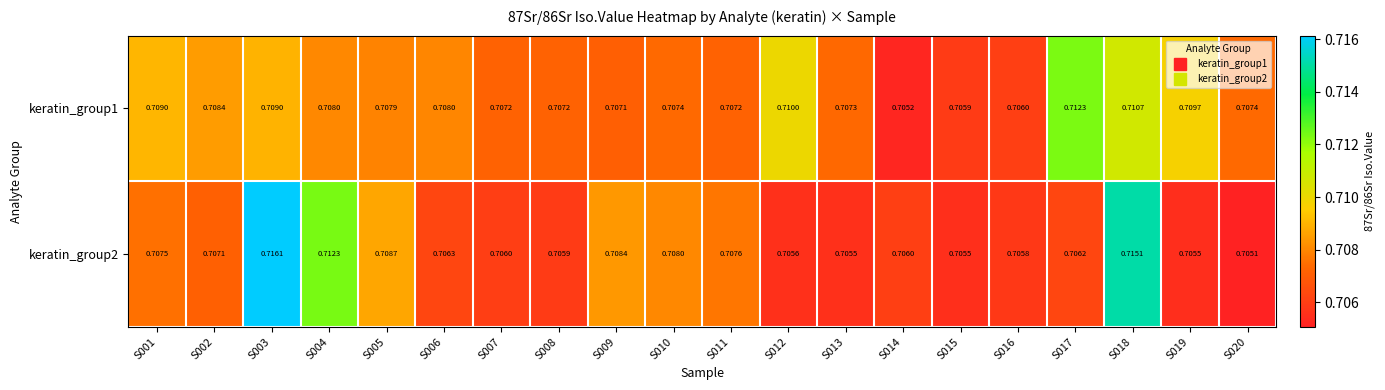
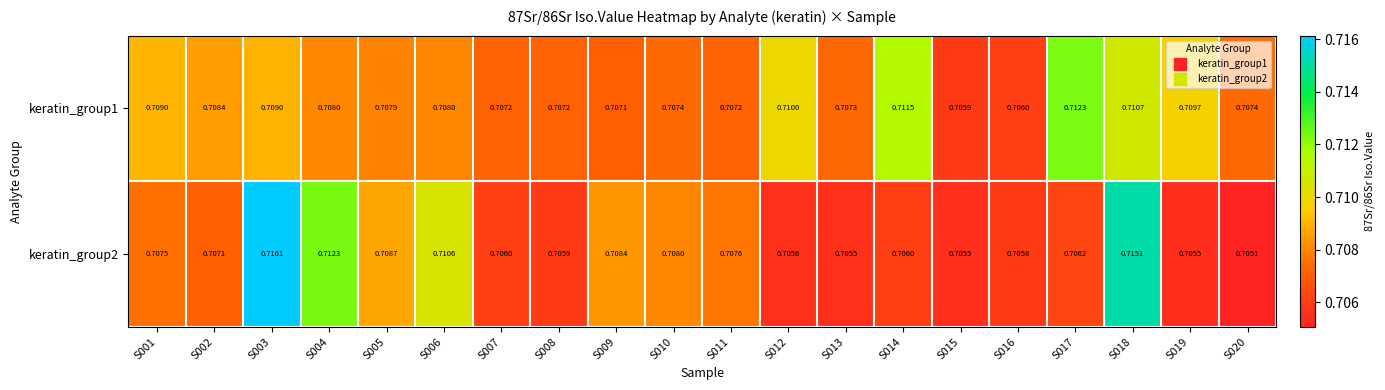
  {
    "keratin_group1": {
      "S001": 0.7090,
      "S002": 0.7084,
      "S003": 0.7090,
      "S004": 0.7080,
      "S005": 0.7079,
      "S006": 0.7080,
      "S007": 0.7072,
      "S008": 0.7072,
      "S009": 0.7071,
      "S010": 0.7074,
      "S011": 0.7072,
      "S012": 0.7100,
      "S013": 0.7073,
-     "S014": 0.7052,
+     "S014": 0.7115,
      "S015": 0.7059,
      "S016": 0.7060,
      "S017": 0.7123,
      "S018": 0.7107,
      "S019": 0.7097,
      "S020": 0.7074
    },
    "keratin_group2": {
      "S001": 0.7075,
      "S002": 0.7071,
      "S003": 0.7161,
      "S004": 0.7123,
      "S005": 0.7087,
-     "S006": 0.7063,
+     "S006": 0.7106,
      "S007": 0.7060,
      "S008": 0.7059,
      "S009": 0.7084,
      "S010": 0.7080,
      "S011": 0.7076,
      "S012": 0.7056,
      "S013": 0.7055,
      "S014": 0.7060,
      "S015": 0.7055,
      "S016": 0.7058,
      "S017": 0.7062,
      "S018": 0.7151,
      "S019": 0.7055,
      "S020": 0.7051
    }
  }
